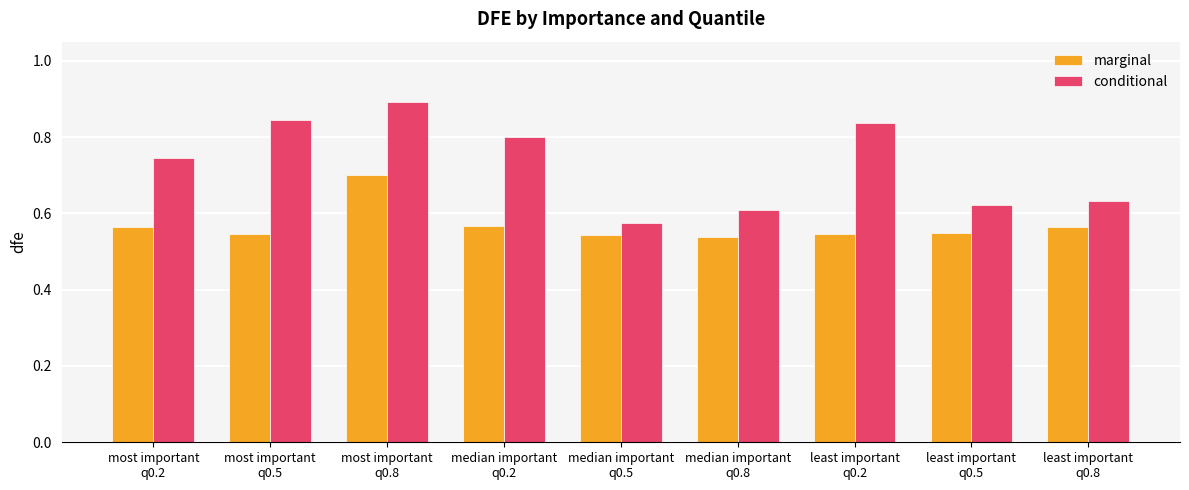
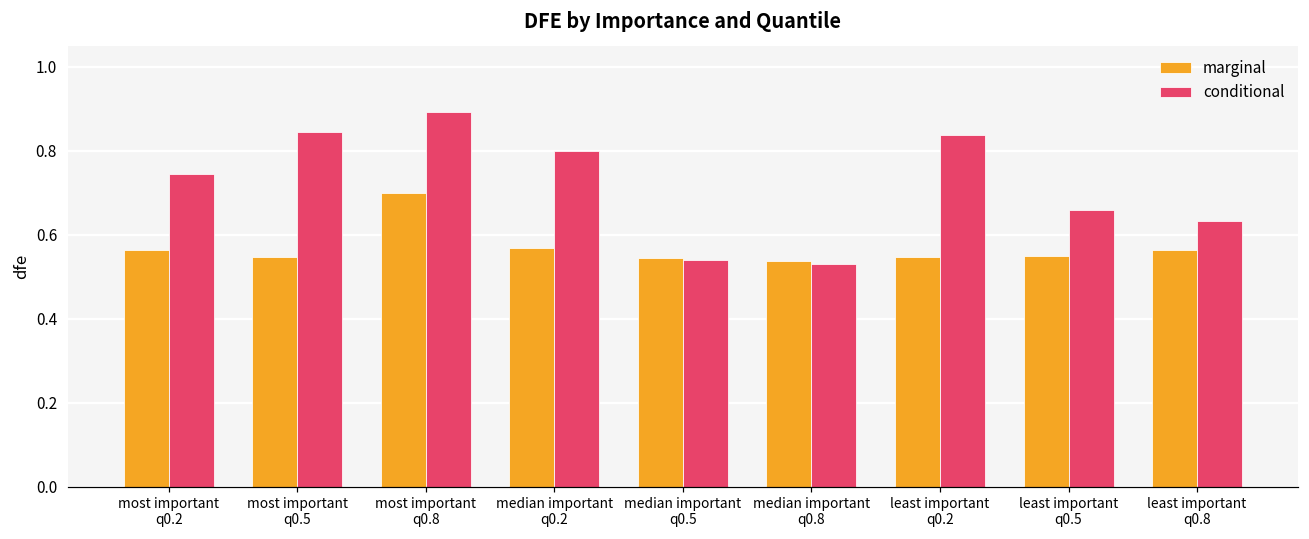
  {
    "marginal": {
      "most important q0.2": 0.56,
      "most important q0.5": 0.55,
      "most important q0.8": 0.70,
      "median important q0.2": 0.57,
      "median important q0.5": 0.54,
      "median important q0.8": 0.54,
      "least important q0.2": 0.55,
      "least important q0.5": 0.55,
      "least important q0.8": 0.56
    },
    "conditional": {
      "most important q0.2": 0.74,
      "most important q0.5": 0.85,
      "most important q0.8": 0.89,
      "median important q0.2": 0.80,
-     "median important q0.5": 0.57,
-     "median important q0.8": 0.61,
+     "median important q0.5": 0.54,
+     "median important q0.8": 0.53,
      "least important q0.2": 0.84,
-     "least important q0.5": 0.62,
+     "least important q0.5": 0.66,
      "least important q0.8": 0.63
    }
  }
